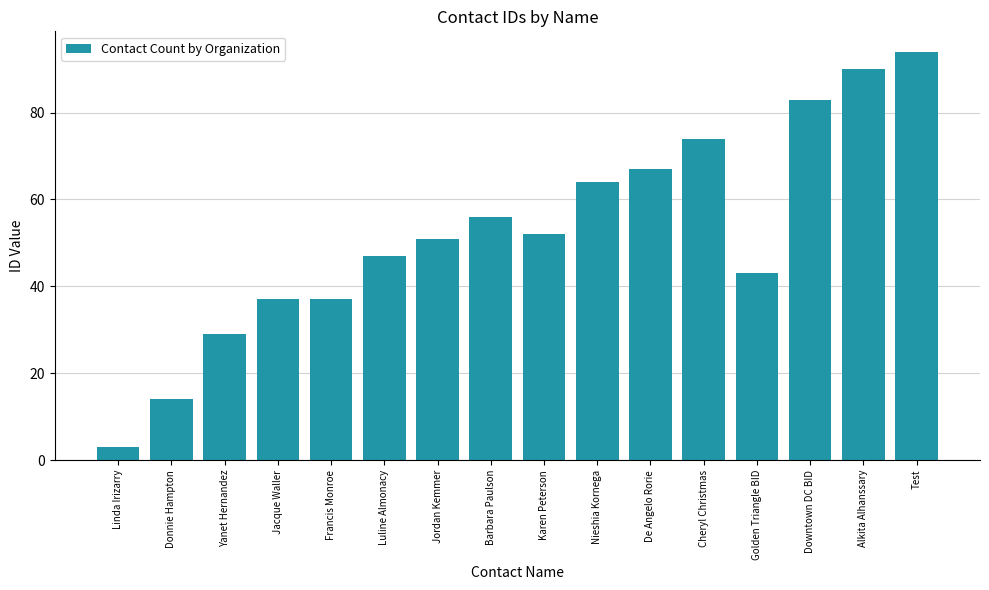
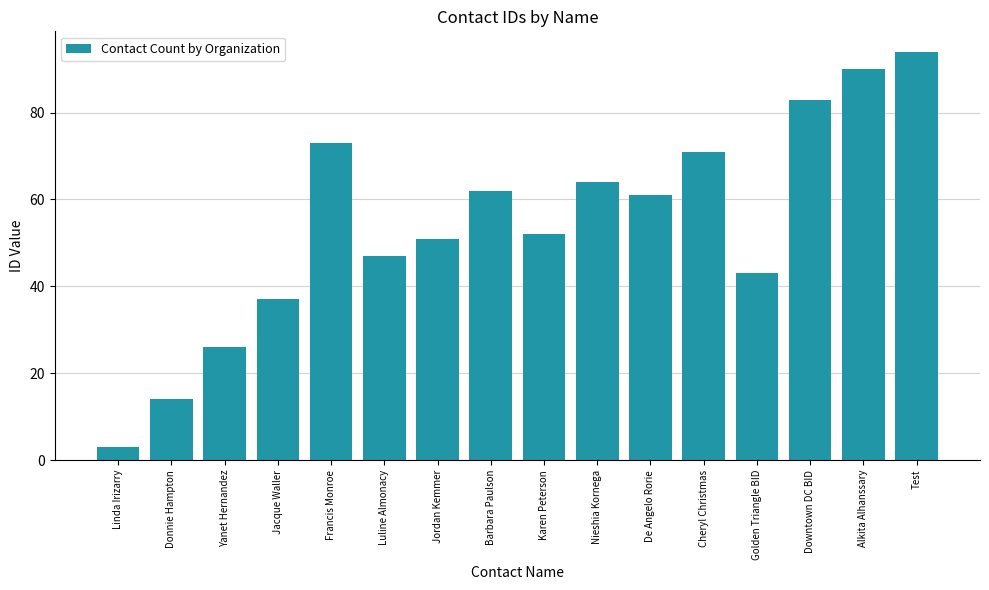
  {
    "Linda Irizarry": 3,
    "Donnie Hampton": 14,
-   "Yanet Hernandez": 29,
+   "Yanet Hernandez": 26,
    "Jacque Waller": 37,
-   "Francis Monroe": 37,
+   "Francis Monroe": 73,
    "Luline Almonacy": 47,
    "Jordan Kemmer": 51,
-   "Barbara Paulson": 56,
+   "Barbara Paulson": 62,
    "Karen Peterson": 52,
    "Nieshia Kornega": 64,
-   "De Angelo Rorie": 67,
-   "Cheryl Christmas": 74,
+   "De Angelo Rorie": 61,
+   "Cheryl Christmas": 71,
    "Golden Triangle BID": 43,
    "Downtown DC BID": 83,
    "Alkita Alhanssary": 90,
    "Test": 94
  }
